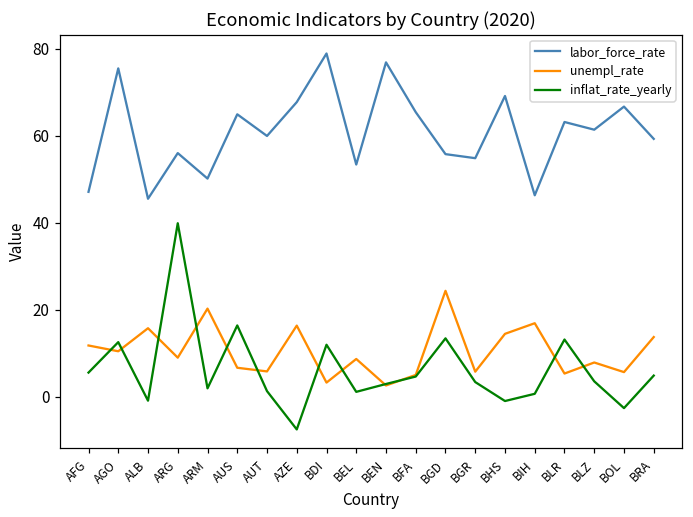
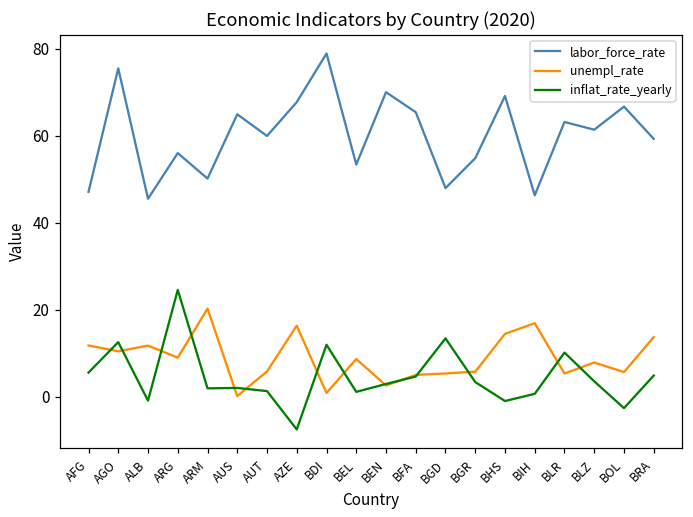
  {
    "labor_force_rate": {
      "AFG": 47,
      "AGO": 75,
      "ALB": 45,
      "ARG": 56,
      "ARM": 50,
      "AUS": 65,
      "AUT": 60,
      "AZE": 68,
      "BDI": 79,
      "BEL": 53,
-     "BEN": 77,
+     "BEN": 70,
      "BFA": 65,
-     "BGD": 56,
+     "BGD": 48,
      "BGR": 55,
      "BHS": 69,
      "BIH": 46,
      "BLR": 63,
      "BLZ": 61,
      "BOL": 67,
      "BRA": 59
    },
    "unempl_rate": {
      "AFG": 12,
      "AGO": 10,
-     "ALB": 16,
+     "ALB": 12,
      "ARG": 9,
      "ARM": 20,
-     "AUS": 7,
+     "AUS": 0,
      "AUT": 6,
      "AZE": 16,
-     "BDI": 3,
+     "BDI": 1,
      "BEL": 9,
-     "BGD": 24,
+     "BGD": 5,
      "BGR": 6,
      "BHS": 14,
      "BIH": 17,
      "BLR": 5,
      "BLZ": 8,
      "BOL": 6,
      "BRA": 14
    },
    "inflat_rate_yearly": {
      "AFG": 6,
      "AGO": 13,
      "ALB": -1,
-     "ARG": 40,
+     "ARG": 25,
      "ARM": 2,
-     "AUS": 16,
+     "AUS": 2,
      "AUT": 1,
      "AZE": -8,
      "BDI": 12,
      "BEL": 1,
      "BGD": 13,
      "BGR": 3,
      "BHS": -1,
      "BIH": 1,
-     "BLR": 13,
+     "BLR": 10,
      "BLZ": 3,
      "BOL": -3,
      "BRA": 5
    }
  }
